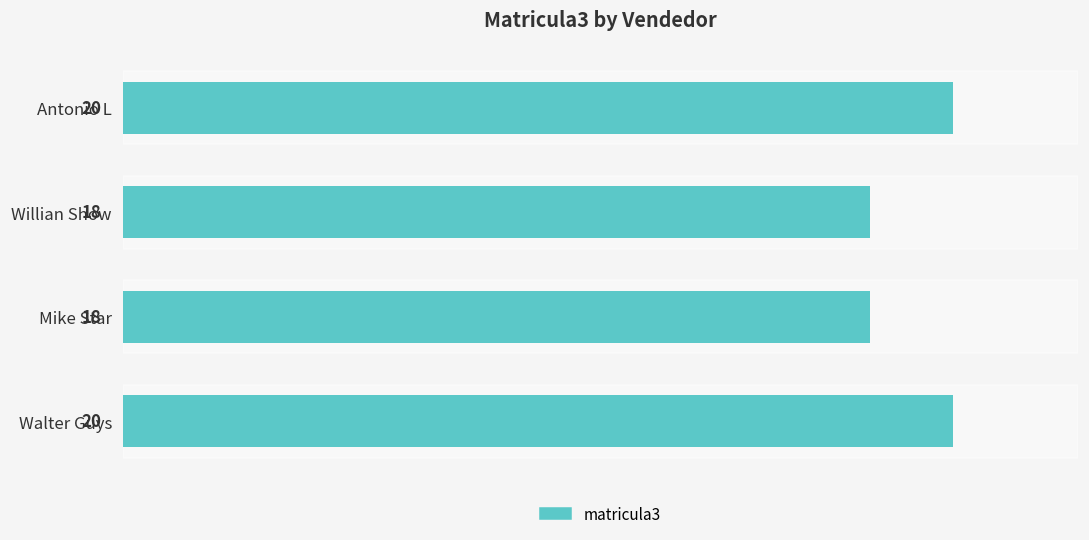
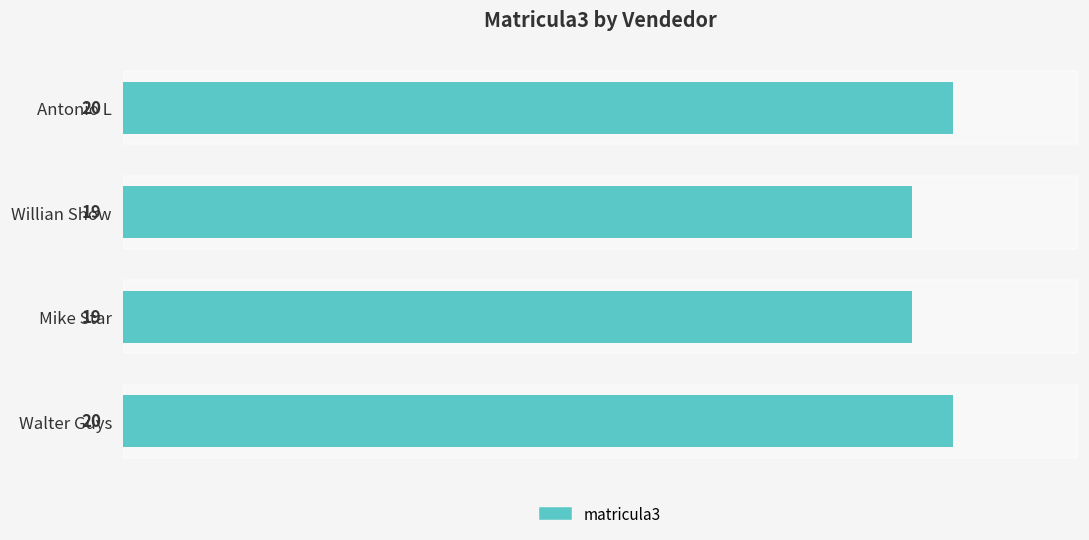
  {
-   "Willian Show": 18,
-   "Mike Star": 18
+   "Willian Show": 19,
+   "Mike Star": 19
  }
